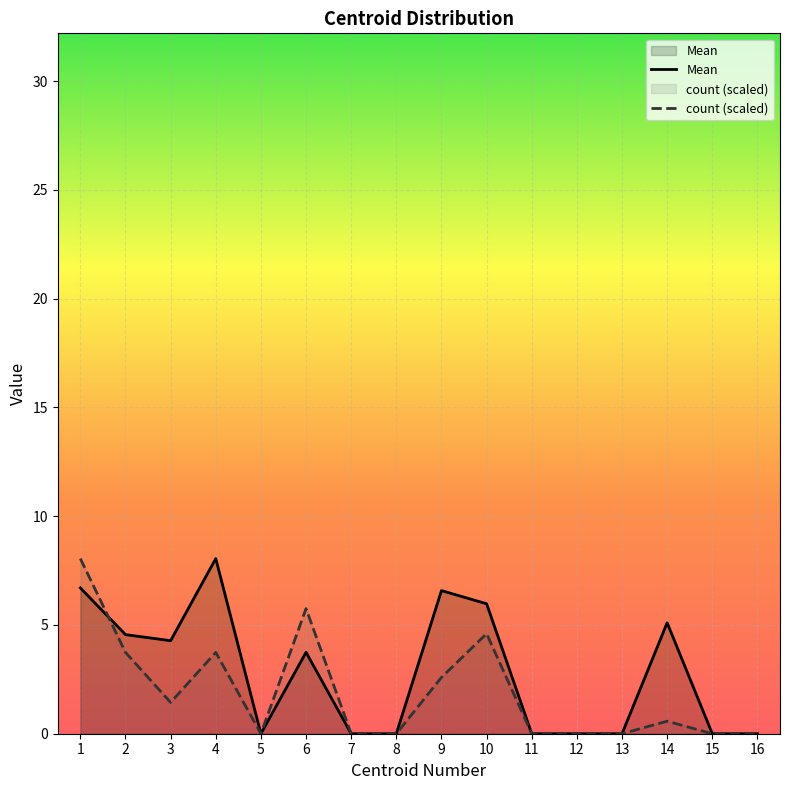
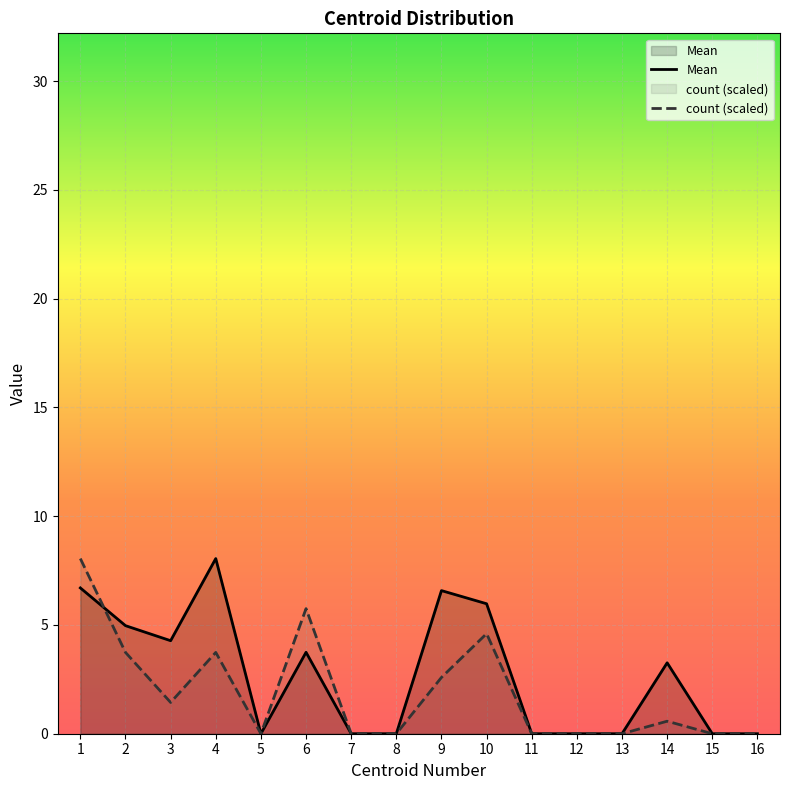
  {
    "Mean": {
      "1": 6.7,
-     "2": 4.6,
+     "2": 5.0,
      "3": 4.3,
      "4": 8.1,
      "6": 3.7,
      "9": 6.6,
      "10": 6.0,
-     "14": 5.1
+     "14": 3.3
    }
  }
